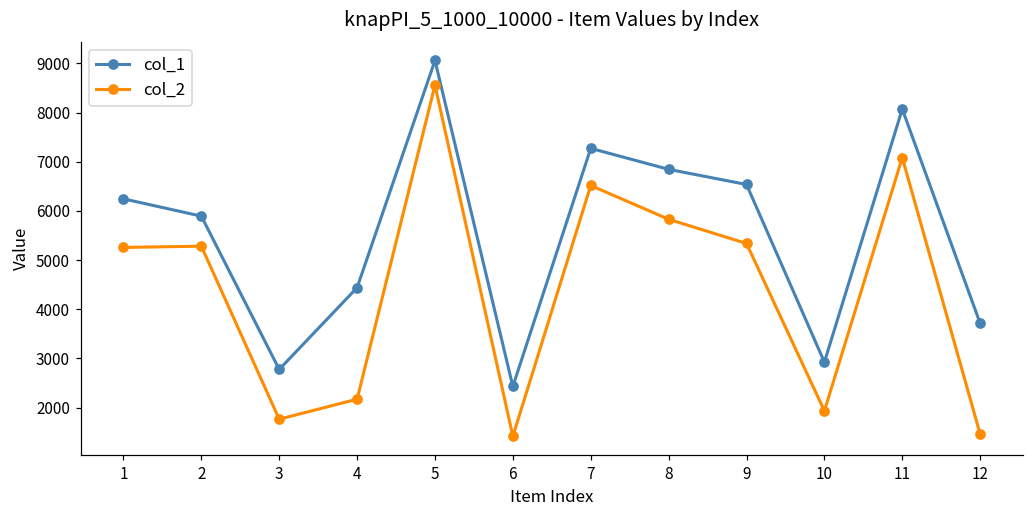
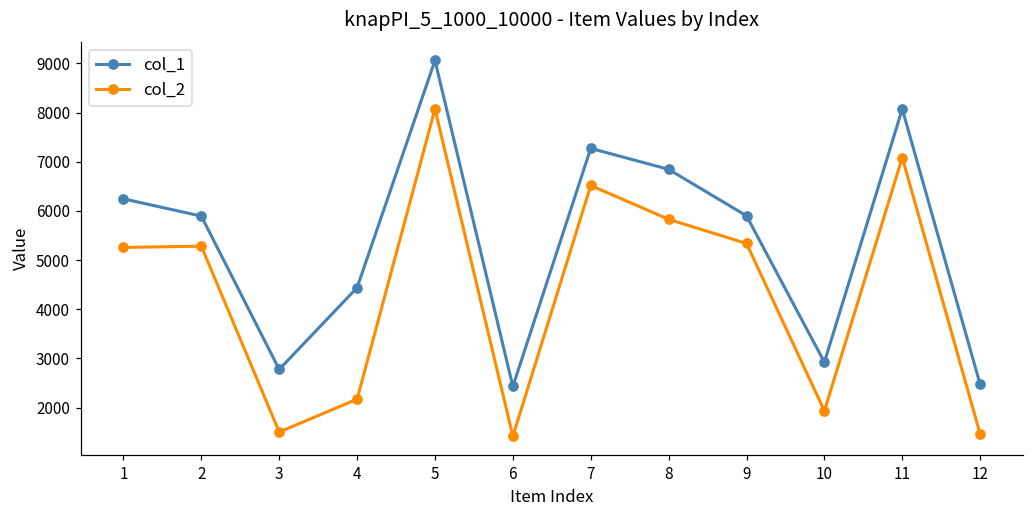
  {
    "col_1": {
      "1": 6200,
      "2": 5900,
      "3": 2800,
      "4": 4400,
      "5": 9100,
      "6": 2400,
      "7": 7300,
      "8": 6800,
-     "9": 6500,
+     "9": 5900,
      "10": 2900,
      "11": 8100,
-     "12": 3700
+     "12": 2500
    },
    "col_2": {
      "1": 5300,
      "2": 5300,
-     "3": 1800,
+     "3": 1500,
      "4": 2200,
-     "5": 8600,
+     "5": 8100,
      "6": 1400,
      "7": 6500,
      "8": 5800,
      "9": 5300,
      "10": 1900,
      "11": 7100,
      "12": 1500
    }
  }
